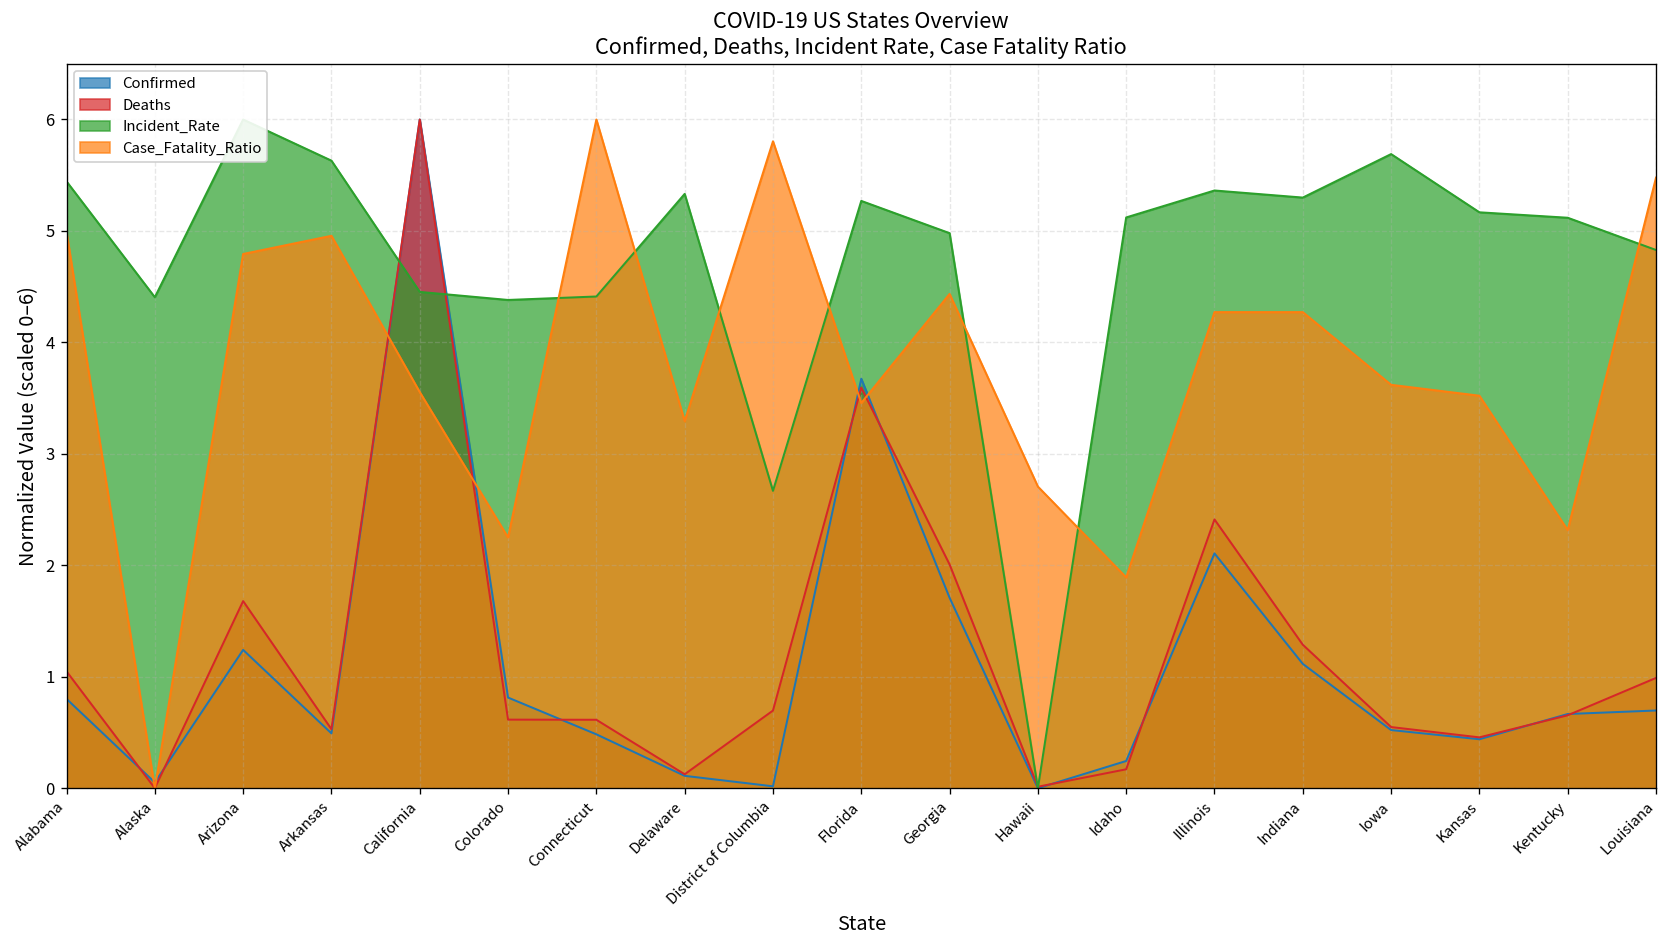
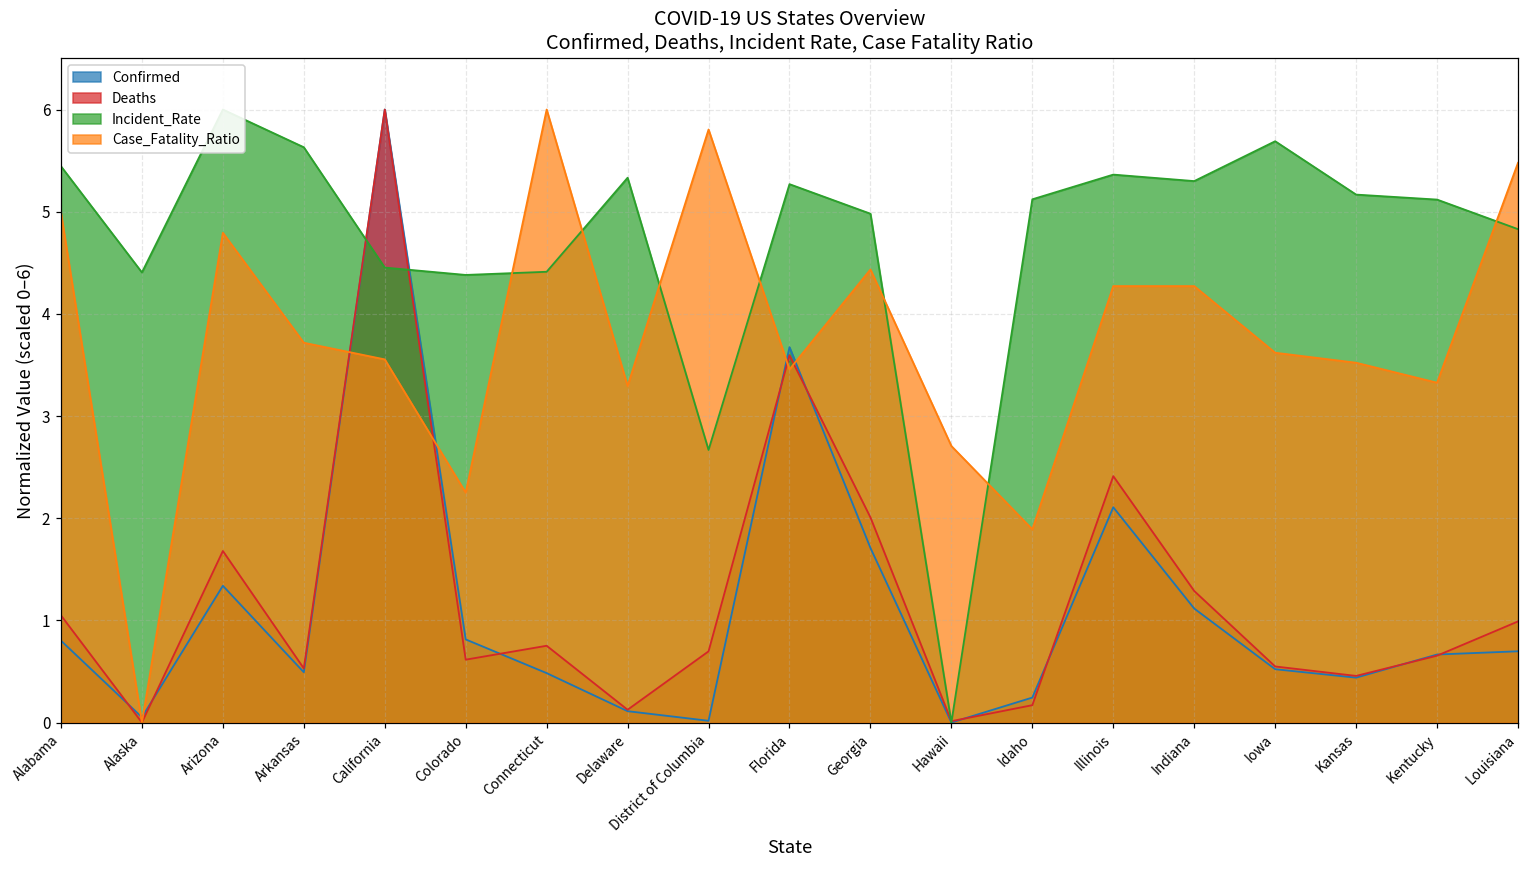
  {
    "Confirmed": {
      "Alabama": 0.8,
      "Alaska": 0.1,
-     "Arizona": 1.2,
+     "Arizona": 1.3,
      "Arkansas": 0.5,
      "Colorado": 0.8,
      "Connecticut": 0.5,
      "District of Columbia": 0.0,
      "Florida": 3.7,
      "Georgia": 1.7,
      "Idaho": 0.2,
      "Illinois": 2.1,
      "Indiana": 1.1,
      "Louisiana": 0.7
    },
    "Deaths": {
      "Alabama": 1.0,
      "Arizona": 1.7,
      "Arkansas": 0.5,
      "Colorado": 0.6,
-     "Connecticut": 0.6,
+     "Connecticut": 0.8,
      "District of Columbia": 0.7,
      "Florida": 3.6,
      "Georgia": 2.0,
      "Idaho": 0.2,
      "Illinois": 2.4,
      "Indiana": 1.3,
      "Louisiana": 1.0
    },
    "Incident_Rate": {
      "Alabama": 5.4,
      "Alaska": 4.4,
      "Arkansas": 5.6,
      "California": 4.5,
      "Colorado": 4.4,
      "Connecticut": 4.4,
      "Delaware": 5.3,
      "District of Columbia": 2.7,
      "Florida": 5.3,
      "Georgia": 5.0,
      "Idaho": 5.1,
      "Illinois": 5.4,
      "Indiana": 5.3,
      "Iowa": 5.7,
      "Kansas": 5.2,
      "Kentucky": 5.1,
      "Louisiana": 4.8
    },
    "Case_Fatality_Ratio": {
      "Alabama": 5.0,
      "Arizona": 4.8,
-     "Arkansas": 5.0,
+     "Arkansas": 3.7,
      "California": 3.6,
      "Colorado": 2.2,
      "Connecticut": 6.0,
      "Delaware": 3.3,
      "District of Columbia": 5.8,
      "Florida": 3.5,
      "Georgia": 4.4,
      "Hawaii": 2.7,
      "Idaho": 1.9,
      "Illinois": 4.3,
      "Indiana": 4.3,
      "Iowa": 3.6,
      "Kansas": 3.5,
-     "Kentucky": 2.3,
+     "Kentucky": 3.3,
      "Louisiana": 5.5
    }
  }
